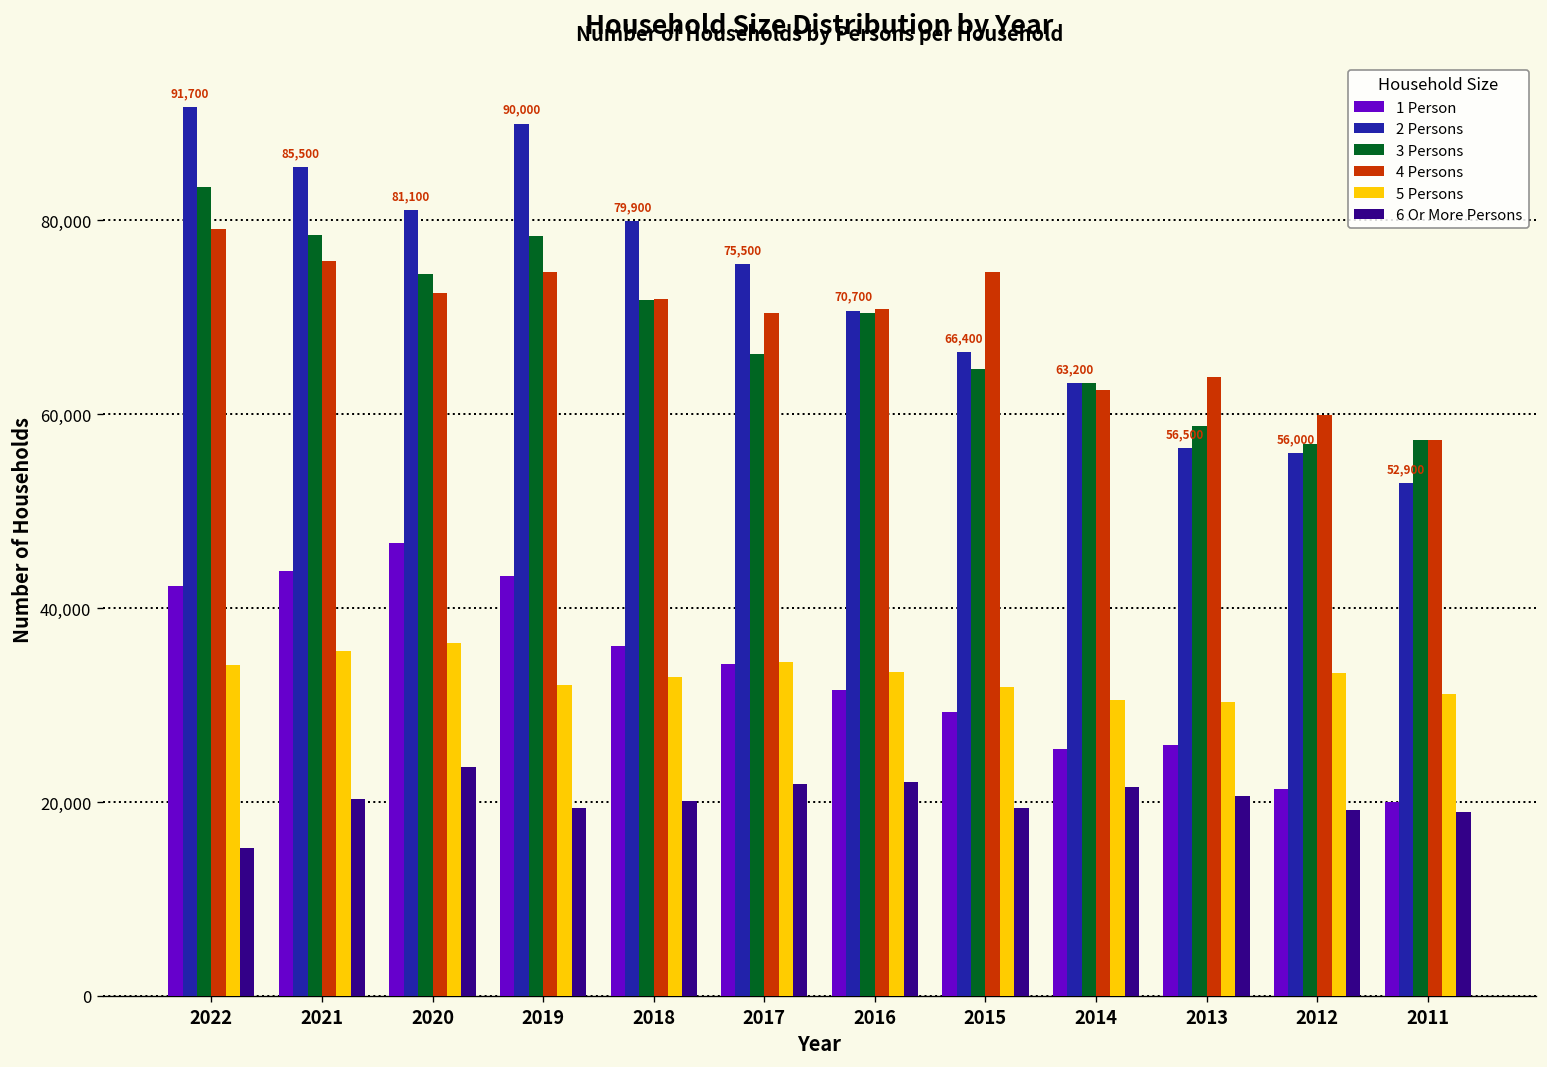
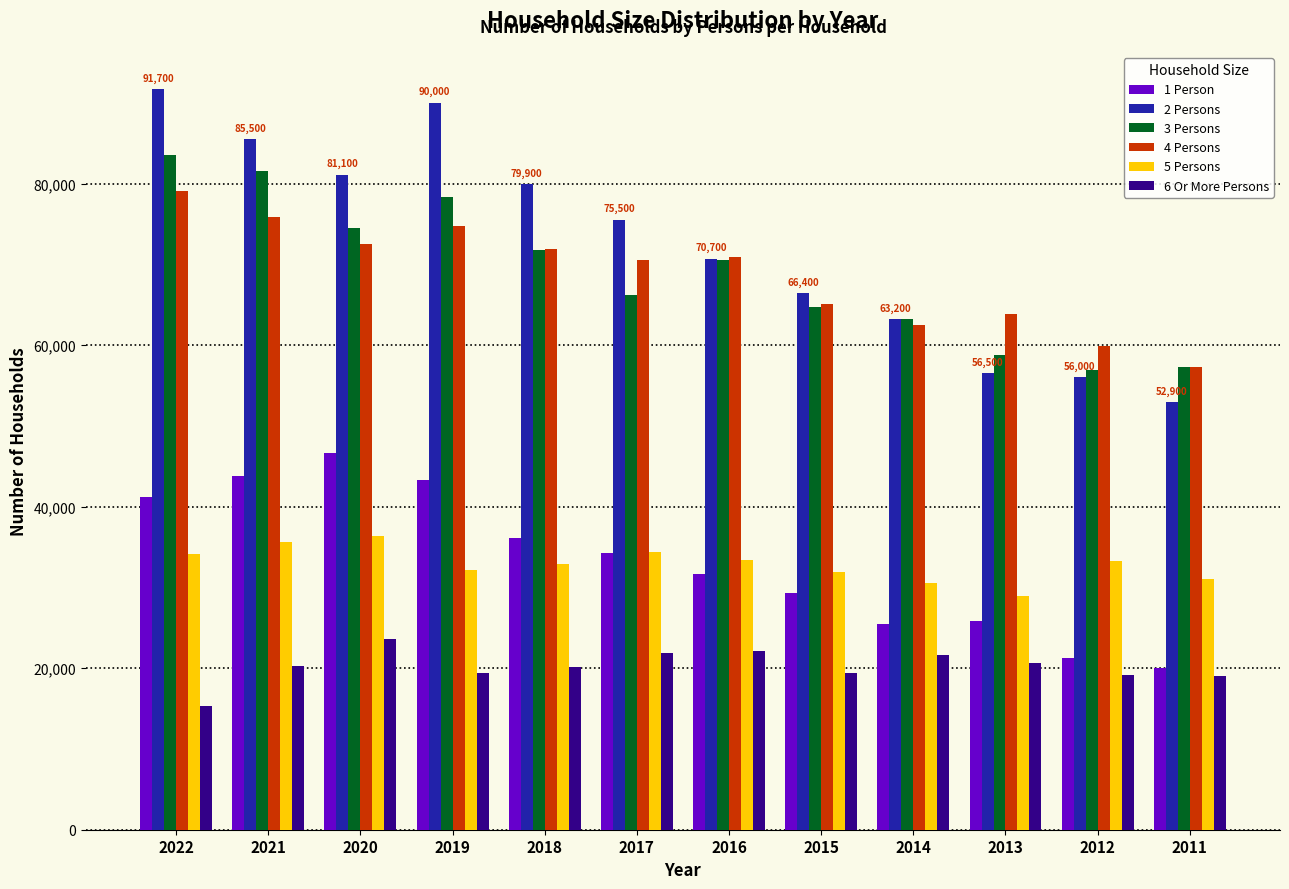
  {
    "1 Person": {
-     "2022": "42,000",
+     "2022": "41,000",
      "2021": "44,000",
      "2020": "47,000",
      "2019": "43,000",
      "2018": "36,000",
      "2017": "34,000",
      "2016": "32,000",
      "2015": "29,000",
      "2014": "26,000",
      "2013": "26,000",
      "2012": "21,000",
      "2011": "20,000"
    },
    "3 Persons": {
      "2022": "84,000",
-     "2021": "79,000",
+     "2021": "82,000",
      "2020": "75,000",
      "2019": "78,000",
      "2018": "72,000",
      "2017": "66,000",
      "2016": "71,000",
      "2015": "65,000",
      "2011": "57,000"
    },
    "4 Persons": {
      "2022": "79,000",
      "2021": "76,000",
      "2020": "73,000",
      "2019": "75,000",
      "2018": "72,000",
      "2017": "71,000",
      "2016": "71,000",
-     "2015": "75,000",
+     "2015": "65,000",
      "2014": "63,000",
      "2013": "64,000",
      "2012": "60,000",
      "2011": "57,000"
    },
    "5 Persons": {
      "2022": "34,000",
      "2021": "36,000",
      "2020": "36,000",
      "2019": "32,000",
      "2018": "33,000",
      "2017": "34,000",
      "2016": "33,000",
      "2015": "32,000",
      "2014": "31,000",
-     "2013": "30,000",
+     "2013": "29,000",
      "2012": "33,000",
      "2011": "31,000"
    }
  }
